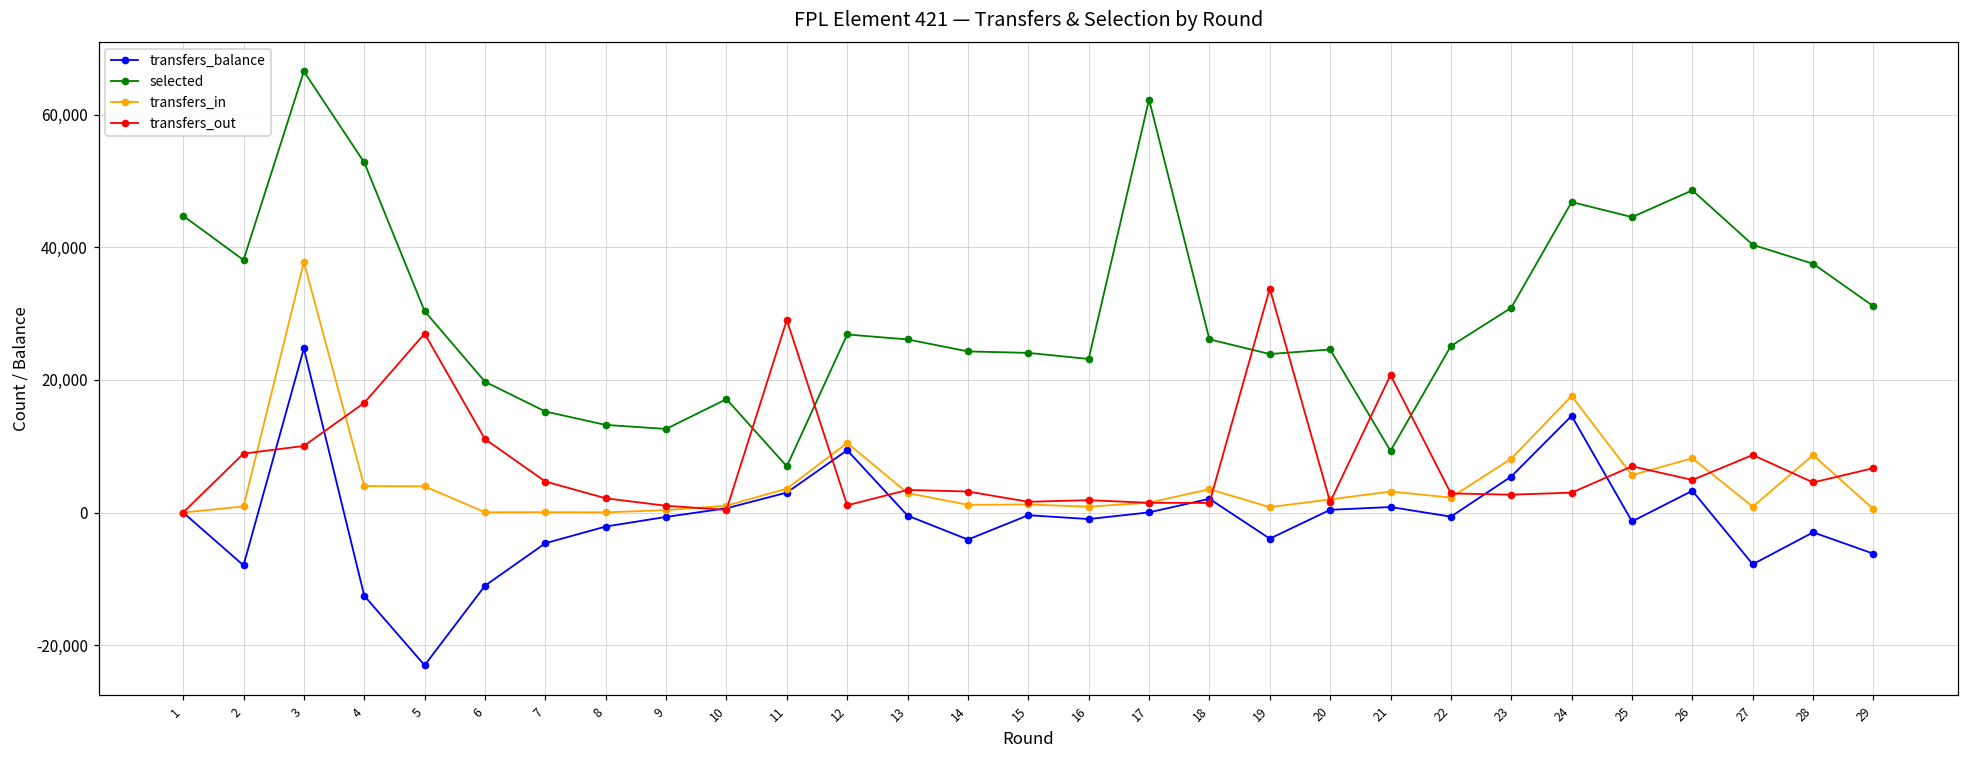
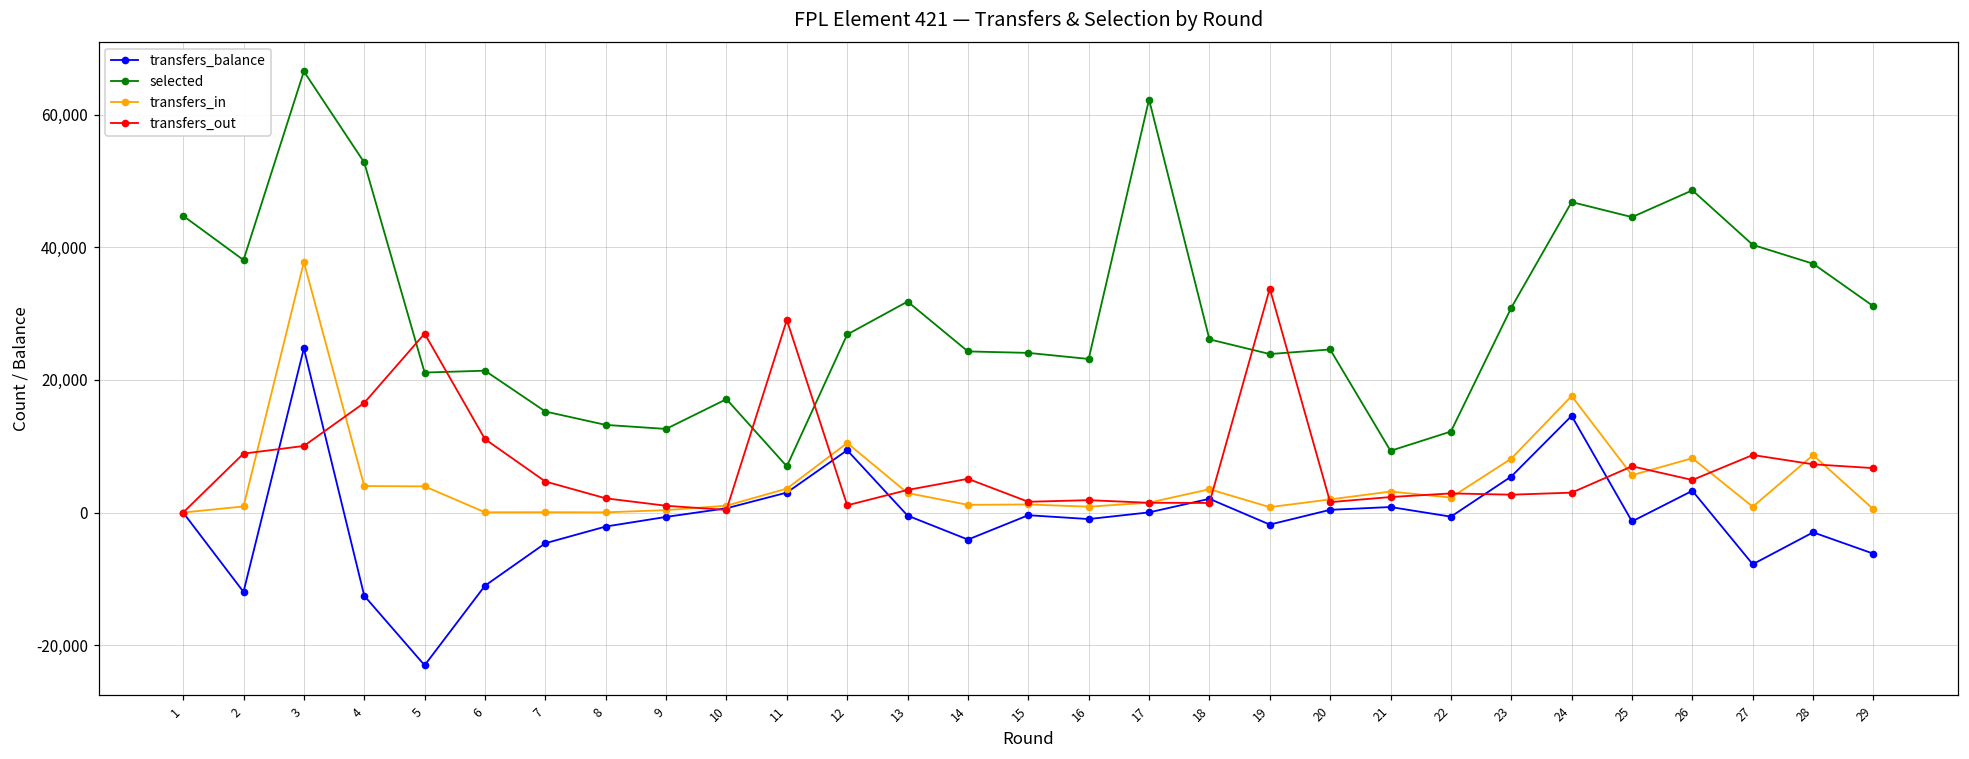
  {
    "transfers_balance": {
-     "2": "-8,000",
+     "2": "-12,000",
      "3": "25,000",
      "4": "-13,000",
      "5": "-23,000",
      "6": "-11,000",
      "7": "-5,000",
      "8": "-2,000",
      "9": "-1,000",
      "11": "3,000",
      "12": "9,000",
      "13": "0",
      "14": "-4,000",
      "15": "0",
      "16": "-1,000",
      "17": "0",
      "18": "2,000",
-     "19": "-4,000",
+     "19": "-2,000",
      "20": "0",
      "21": "1,000",
      "22": "-1,000",
      "23": "5,000",
      "24": "15,000",
      "25": "-1,000",
      "26": "3,000",
      "27": "-8,000",
      "28": "-3,000",
      "29": "-6,000"
    },
    "selected": {
      "1": "45,000",
      "2": "38,000",
      "3": "67,000",
      "4": "53,000",
-     "5": "30,000",
-     "6": "20,000",
+     "5": "21,000",
+     "6": "21,000",
      "7": "15,000",
      "8": "13,000",
      "9": "13,000",
      "10": "17,000",
      "11": "7,000",
      "12": "27,000",
-     "13": "26,000",
+     "13": "32,000",
      "14": "24,000",
      "15": "24,000",
      "16": "23,000",
      "17": "62,000",
      "18": "26,000",
      "19": "24,000",
      "20": "25,000",
      "21": "9,000",
-     "22": "25,000",
+     "22": "12,000",
      "23": "31,000",
      "24": "47,000",
      "25": "45,000",
      "26": "49,000",
      "27": "40,000",
      "28": "38,000",
      "29": "31,000"
    },
    "transfers_in": {
      "2": "1,000",
      "3": "38,000",
      "4": "4,000",
      "5": "4,000",
      "6": "0",
      "7": "0",
      "8": "0",
      "9": "0",
      "11": "4,000",
      "12": "10,000",
      "13": "3,000",
      "14": "1,000",
      "16": "1,000",
      "18": "4,000",
      "19": "1,000",
      "21": "3,000",
      "22": "2,000",
      "23": "8,000",
      "24": "18,000",
      "25": "6,000",
      "26": "8,000",
      "27": "1,000",
      "28": "9,000",
      "29": "0"
    },
    "transfers_out": {
      "2": "9,000",
      "3": "10,000",
      "4": "17,000",
      "5": "27,000",
      "6": "11,000",
      "7": "5,000",
      "8": "2,000",
      "9": "1,000",
      "11": "29,000",
      "12": "1,000",
      "13": "3,000",
-     "14": "3,000",
+     "14": "5,000",
      "16": "2,000",
      "18": "1,000",
      "19": "34,000",
-     "21": "21,000",
+     "21": "2,000",
      "22": "3,000",
      "23": "3,000",
      "24": "3,000",
      "25": "7,000",
      "26": "5,000",
      "27": "9,000",
-     "28": "5,000",
+     "28": "7,000",
      "29": "7,000"
    }
  }
